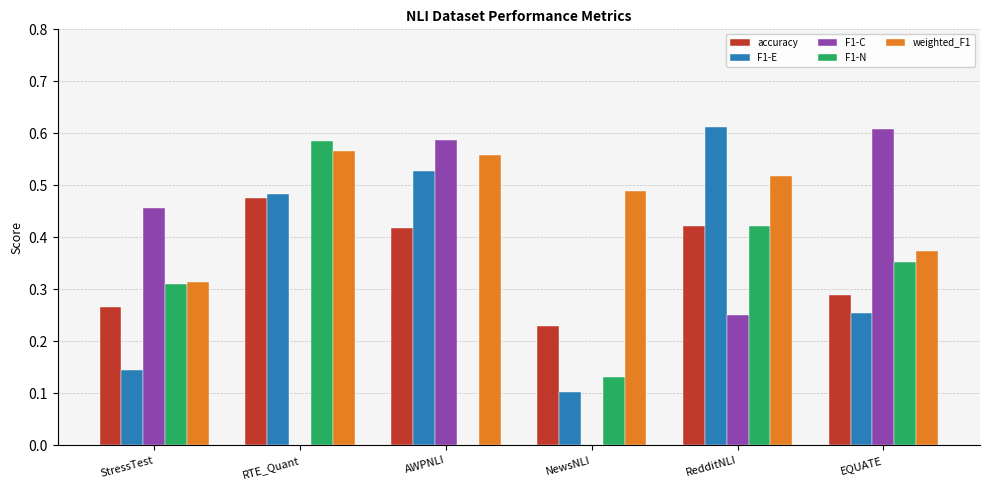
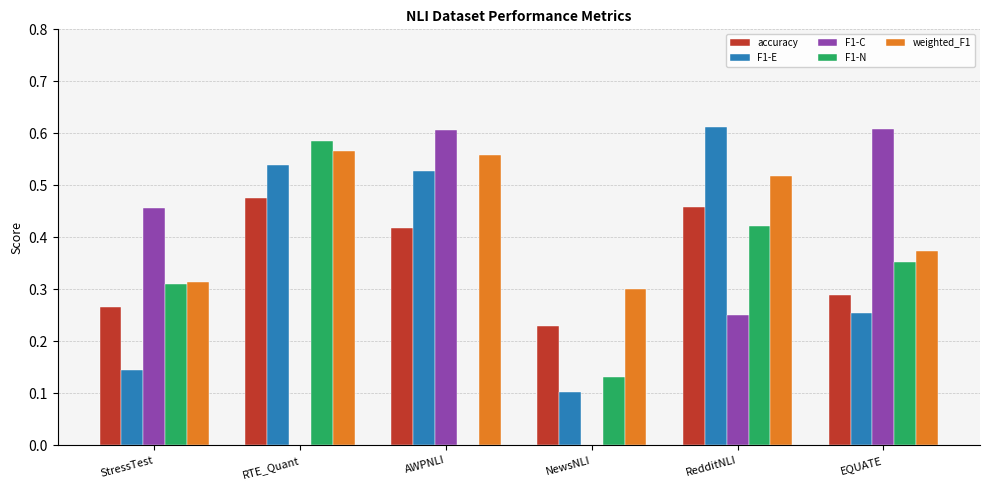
  {
    "accuracy": {
      "StressTest": 0.27,
      "RTE_Quant": 0.48,
      "AWPNLI": 0.42,
      "NewsNLI": 0.23,
-     "RedditNLI": 0.42,
+     "RedditNLI": 0.46,
      "EQUATE": 0.29
    },
    "F1-E": {
      "StressTest": 0.15,
-     "RTE_Quant": 0.48,
+     "RTE_Quant": 0.54,
      "AWPNLI": 0.53,
      "NewsNLI": 0.10,
      "RedditNLI": 0.61,
      "EQUATE": 0.25
    },
    "F1-C": {
      "StressTest": 0.46,
      "RTE_Quant": 0.00,
-     "AWPNLI": 0.59,
+     "AWPNLI": 0.61,
      "NewsNLI": 0.00,
      "RedditNLI": 0.25,
      "EQUATE": 0.61
    },
    "F1-N": {
      "StressTest": 0.31,
      "RTE_Quant": 0.59,
      "AWPNLI": 0.00,
      "NewsNLI": 0.13,
      "RedditNLI": 0.42,
      "EQUATE": 0.35
    },
    "weighted_F1": {
      "StressTest": 0.31,
      "RTE_Quant": 0.57,
      "AWPNLI": 0.56,
-     "NewsNLI": 0.49,
+     "NewsNLI": 0.30,
      "RedditNLI": 0.52,
      "EQUATE": 0.37
    }
  }
